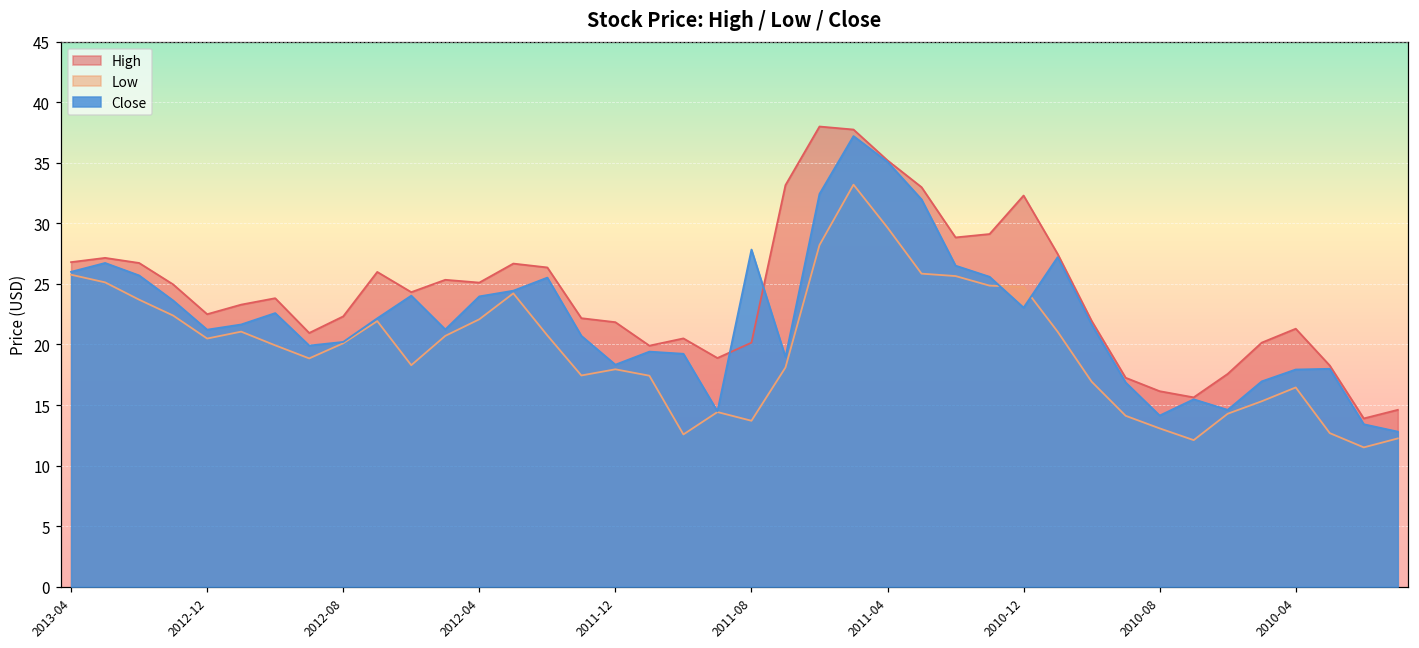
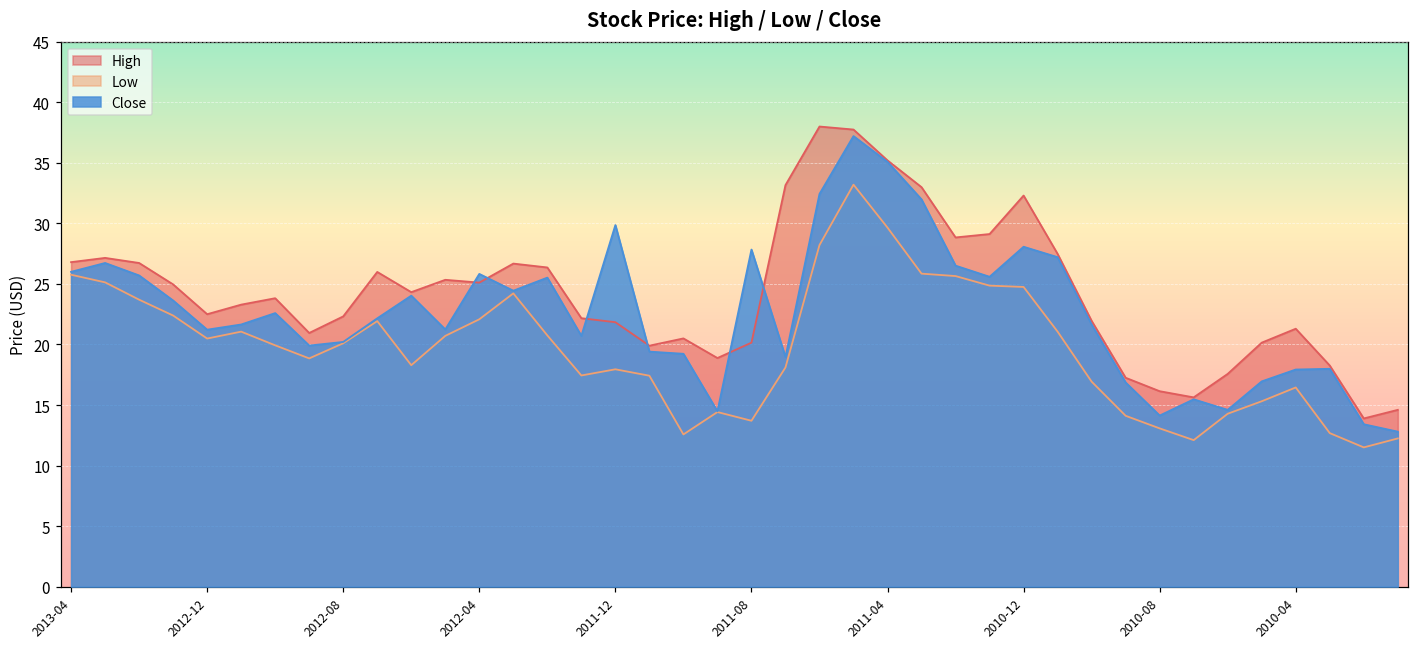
  {
    "Close": {
      "2013-04": 26.0,
      "2012-12": 21.2,
-     "2012-04": 24.0,
-     "2011-12": 18.3,
+     "2012-04": 25.8,
+     "2011-12": 29.9,
      "2011-08": 27.8,
-     "2010-12": 23.0,
+     "2010-12": 28.1,
      "2010-08": 14.1,
      "2010-04": 17.9
    }
  }
